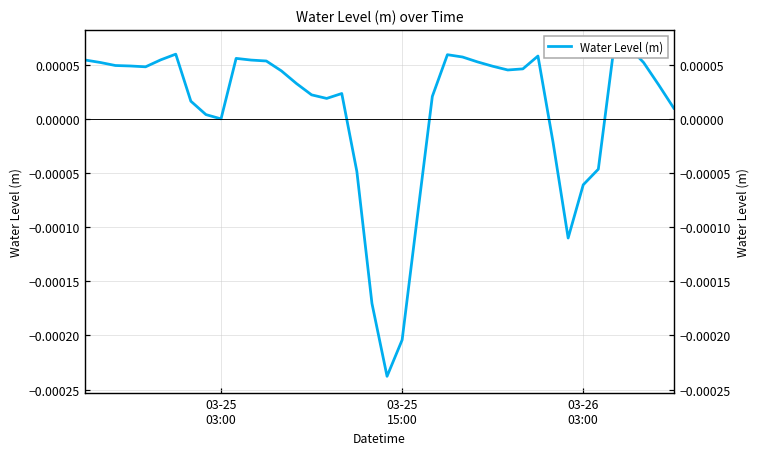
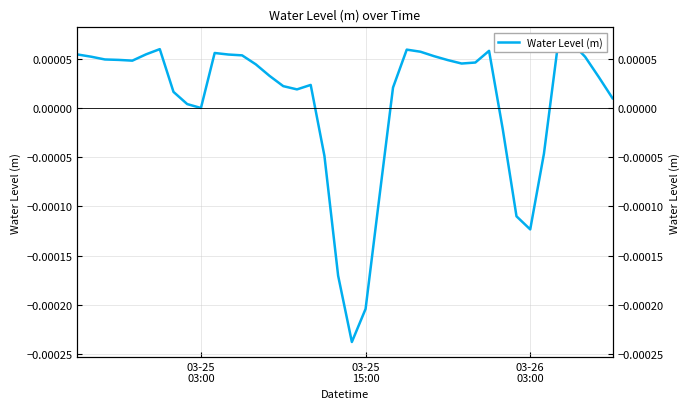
  {
    "03-25 03:00": 0.00000,
    "03-25 15:00": -0.00020,
-   "03-26 03:00": -0.00006
+   "03-26 03:00": -0.00012
  }
